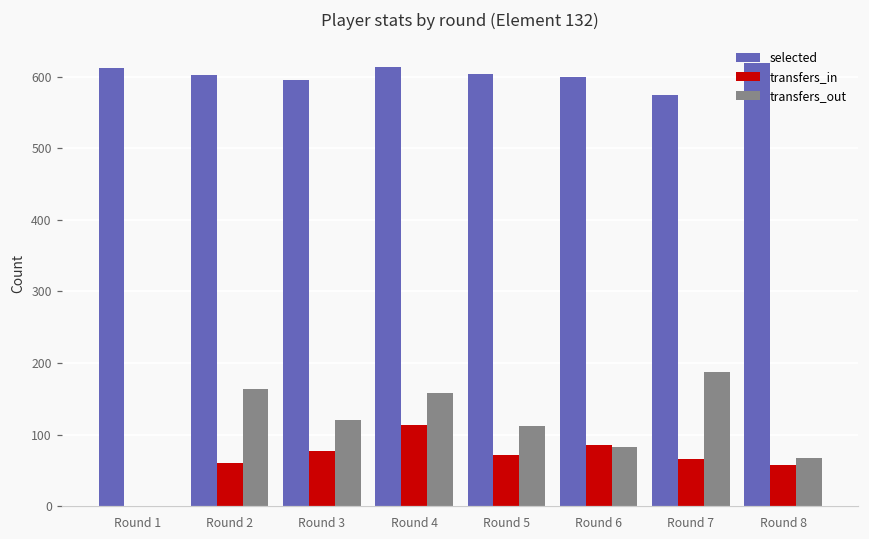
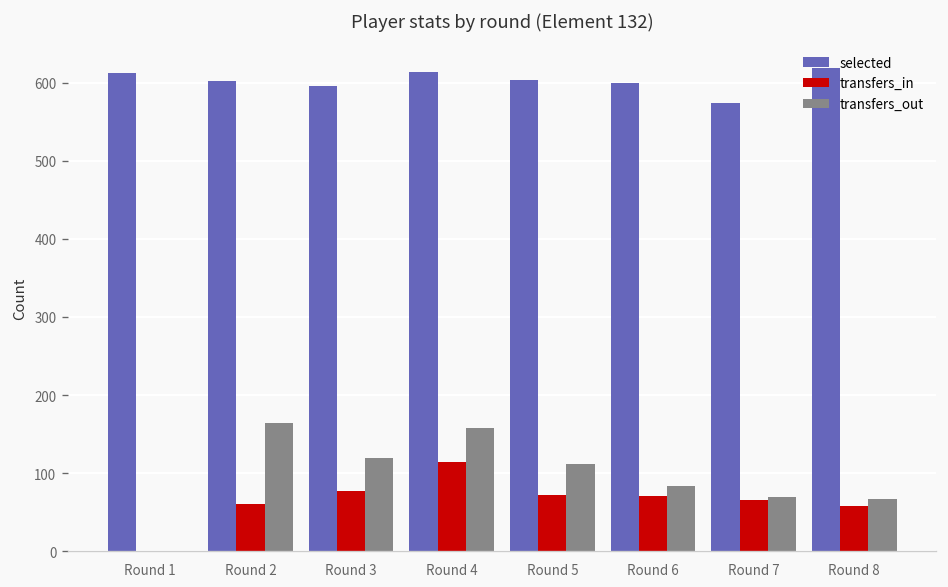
  {
    "selected": {
      "Round 1": 610,
      "Round 2": 600,
      "Round 3": 600,
      "Round 4": 610,
      "Round 5": 600,
      "Round 6": 600,
      "Round 7": 570,
      "Round 8": 620
    },
    "transfers_in": {
      "Round 1": 0,
      "Round 2": 60,
      "Round 3": 80,
      "Round 4": 110,
      "Round 5": 70,
-     "Round 6": 90,
+     "Round 6": 70,
      "Round 7": 70,
      "Round 8": 60
    },
    "transfers_out": {
      "Round 1": 0,
      "Round 2": 160,
      "Round 3": 120,
      "Round 4": 160,
      "Round 5": 110,
      "Round 6": 80,
-     "Round 7": 190,
+     "Round 7": 70,
      "Round 8": 70
    }
  }
